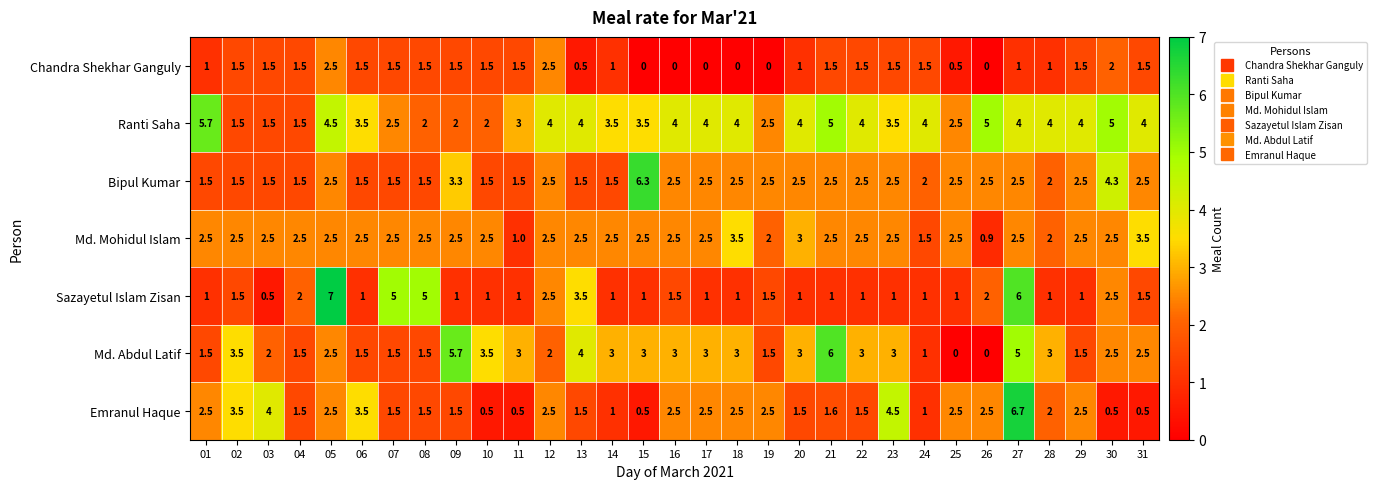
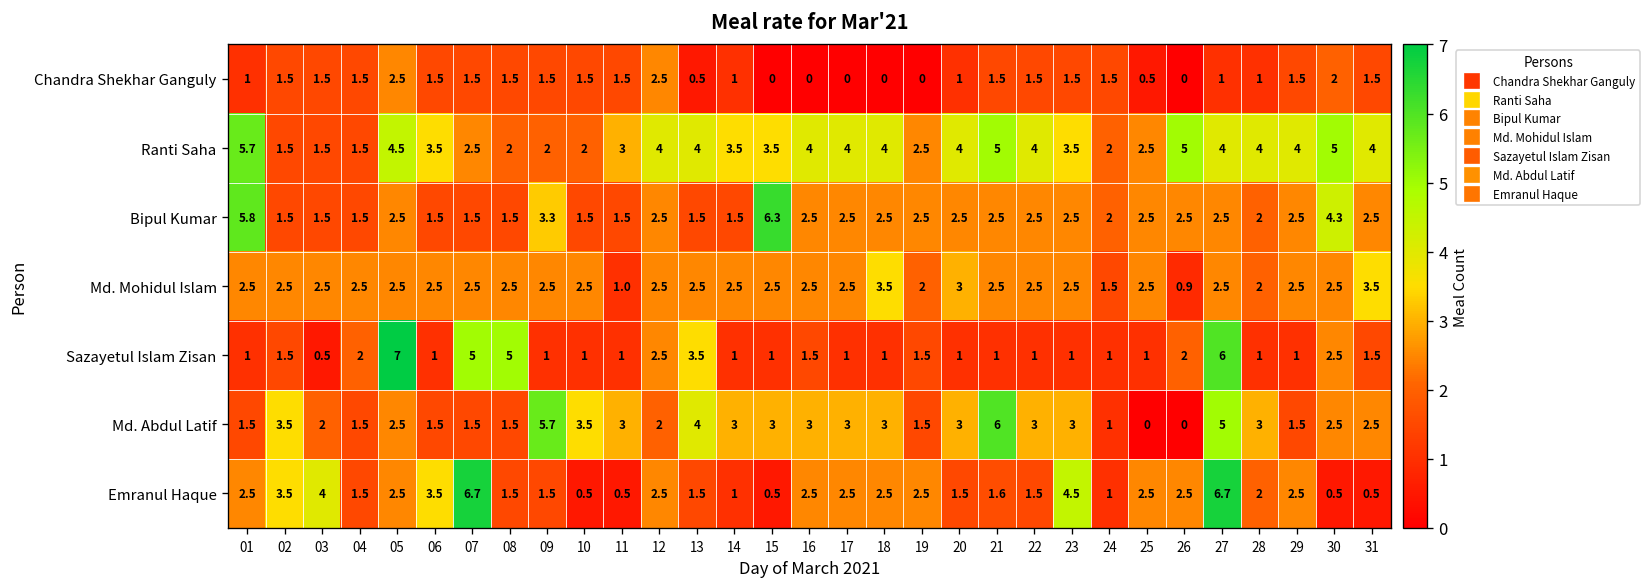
  {
    "Ranti Saha": {
      "01": 5.7,
      "02": 1.5,
      "03": 1.5,
      "04": 1.5,
      "05": 4.5,
      "06": 3.5,
      "07": 2.5,
      "08": 2,
      "09": 2,
      "10": 2,
      "11": 3,
      "12": 4,
      "13": 4,
      "14": 3.5,
      "15": 3.5,
      "16": 4,
      "17": 4,
      "18": 4,
      "19": 2.5,
      "20": 4,
      "21": 5,
      "22": 4,
      "23": 3.5,
-     "24": 4,
+     "24": 2,
      "25": 2.5,
      "26": 5,
      "27": 4,
      "28": 4,
      "29": 4,
      "30": 5,
      "31": 4
    },
    "Bipul Kumar": {
-     "01": 1.5,
+     "01": 5.8,
      "02": 1.5,
      "03": 1.5,
      "04": 1.5,
      "05": 2.5,
      "06": 1.5,
      "07": 1.5,
      "08": 1.5,
      "09": 3.3,
      "10": 1.5,
      "11": 1.5,
      "12": 2.5,
      "13": 1.5,
      "14": 1.5,
      "15": 6.3,
      "16": 2.5,
      "17": 2.5,
      "18": 2.5,
      "19": 2.5,
      "20": 2.5,
      "21": 2.5,
      "22": 2.5,
      "23": 2.5,
      "24": 2,
      "25": 2.5,
      "26": 2.5,
      "27": 2.5,
      "28": 2,
      "29": 2.5,
      "30": 4.3,
      "31": 2.5
    },
    "Emranul Haque": {
      "01": 2.5,
      "02": 3.5,
      "03": 4,
      "04": 1.5,
      "05": 2.5,
      "06": 3.5,
-     "07": 1.5,
+     "07": 6.7,
      "08": 1.5,
      "09": 1.5,
      "10": 0.5,
      "11": 0.5,
      "12": 2.5,
      "13": 1.5,
      "14": 1,
      "15": 0.5,
      "16": 2.5,
      "17": 2.5,
      "18": 2.5,
      "19": 2.5,
      "20": 1.5,
      "21": 1.6,
      "22": 1.5,
      "23": 4.5,
      "24": 1,
      "25": 2.5,
      "26": 2.5,
      "27": 6.7,
      "28": 2,
      "29": 2.5,
      "30": 0.5,
      "31": 0.5
    }
  }
